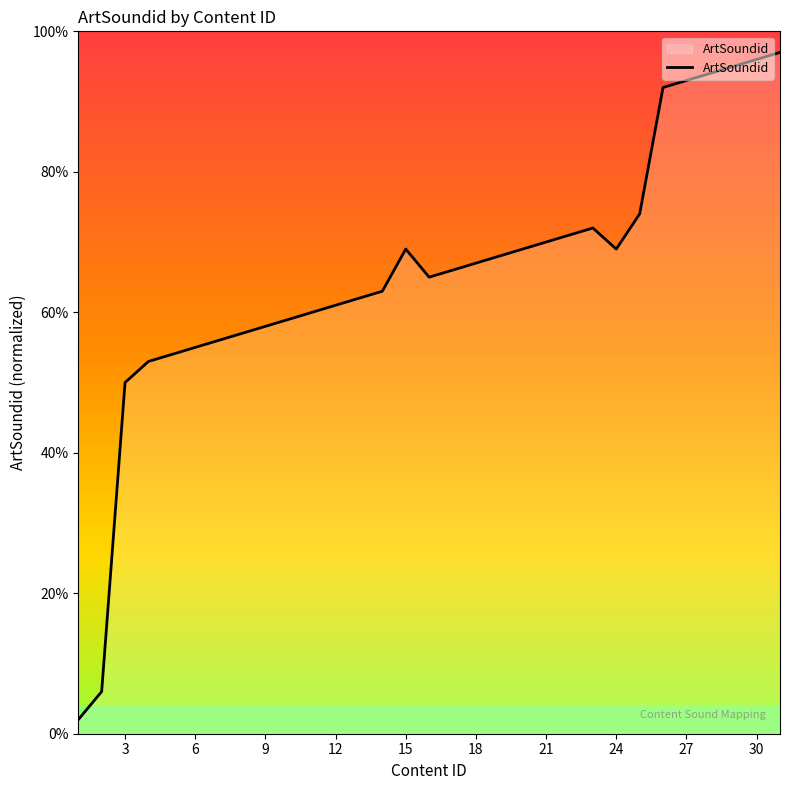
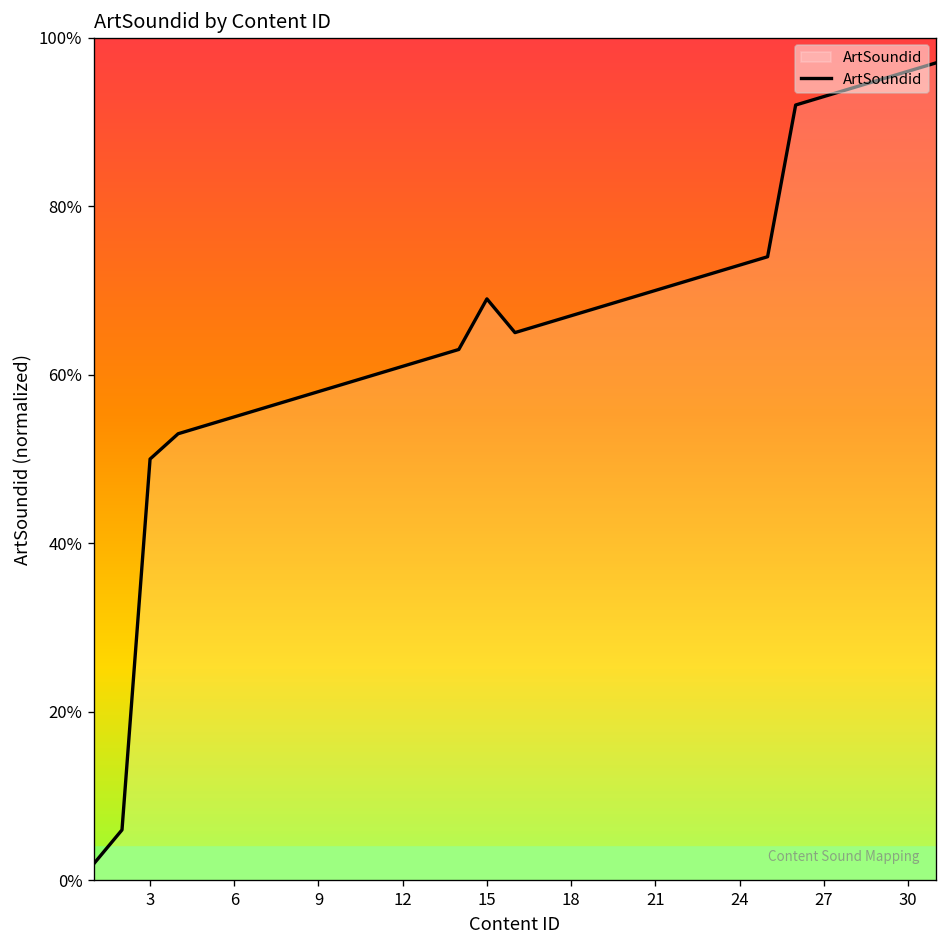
  {
    "3": "50%",
    "6": "55%",
    "9": "58%",
    "12": "61%",
    "15": "69%",
    "18": "67%",
    "21": "70%",
-   "24": "69%",
+   "24": "73%",
    "27": "93%"
  }
